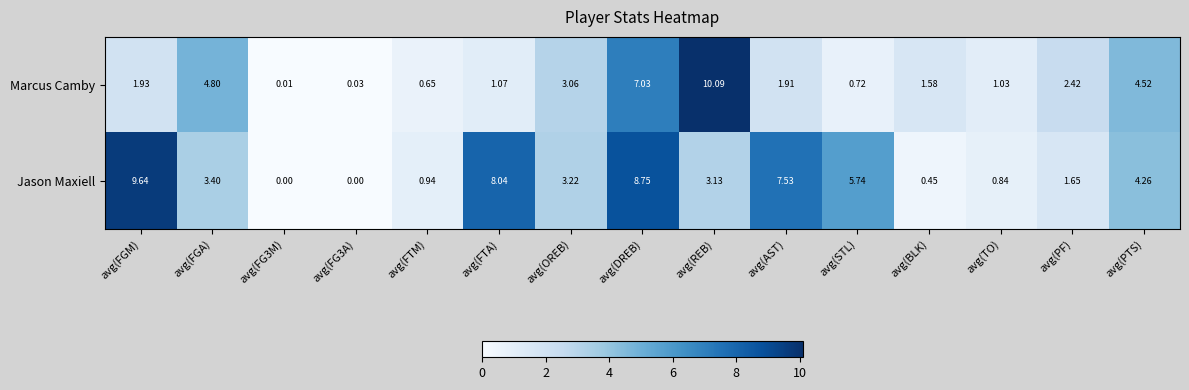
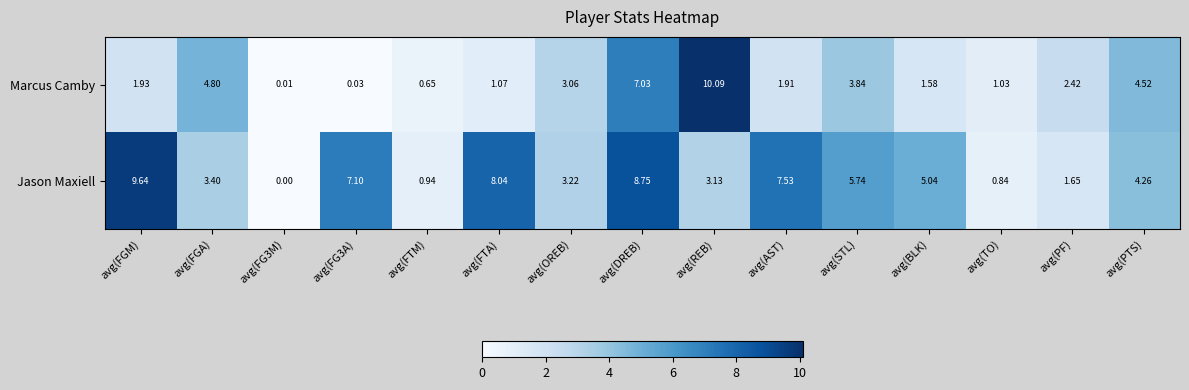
  {
    "Marcus Camby": {
      "avg(FGM)": 1.93,
      "avg(FGA)": 4.80,
      "avg(FG3M)": 0.01,
      "avg(FG3A)": 0.03,
      "avg(FTM)": 0.65,
      "avg(FTA)": 1.07,
      "avg(OREB)": 3.06,
      "avg(DREB)": 7.03,
      "avg(REB)": 10.09,
      "avg(AST)": 1.91,
-     "avg(STL)": 0.72,
+     "avg(STL)": 3.84,
      "avg(BLK)": 1.58,
      "avg(TO)": 1.03,
      "avg(PF)": 2.42,
      "avg(PTS)": 4.52
    },
    "Jason Maxiell": {
      "avg(FGM)": 9.64,
      "avg(FGA)": 3.40,
      "avg(FG3M)": 0.00,
-     "avg(FG3A)": 0.00,
+     "avg(FG3A)": 7.10,
      "avg(FTM)": 0.94,
      "avg(FTA)": 8.04,
      "avg(OREB)": 3.22,
      "avg(DREB)": 8.75,
      "avg(REB)": 3.13,
      "avg(AST)": 7.53,
      "avg(STL)": 5.74,
-     "avg(BLK)": 0.45,
+     "avg(BLK)": 5.04,
      "avg(TO)": 0.84,
      "avg(PF)": 1.65,
      "avg(PTS)": 4.26
    }
  }
